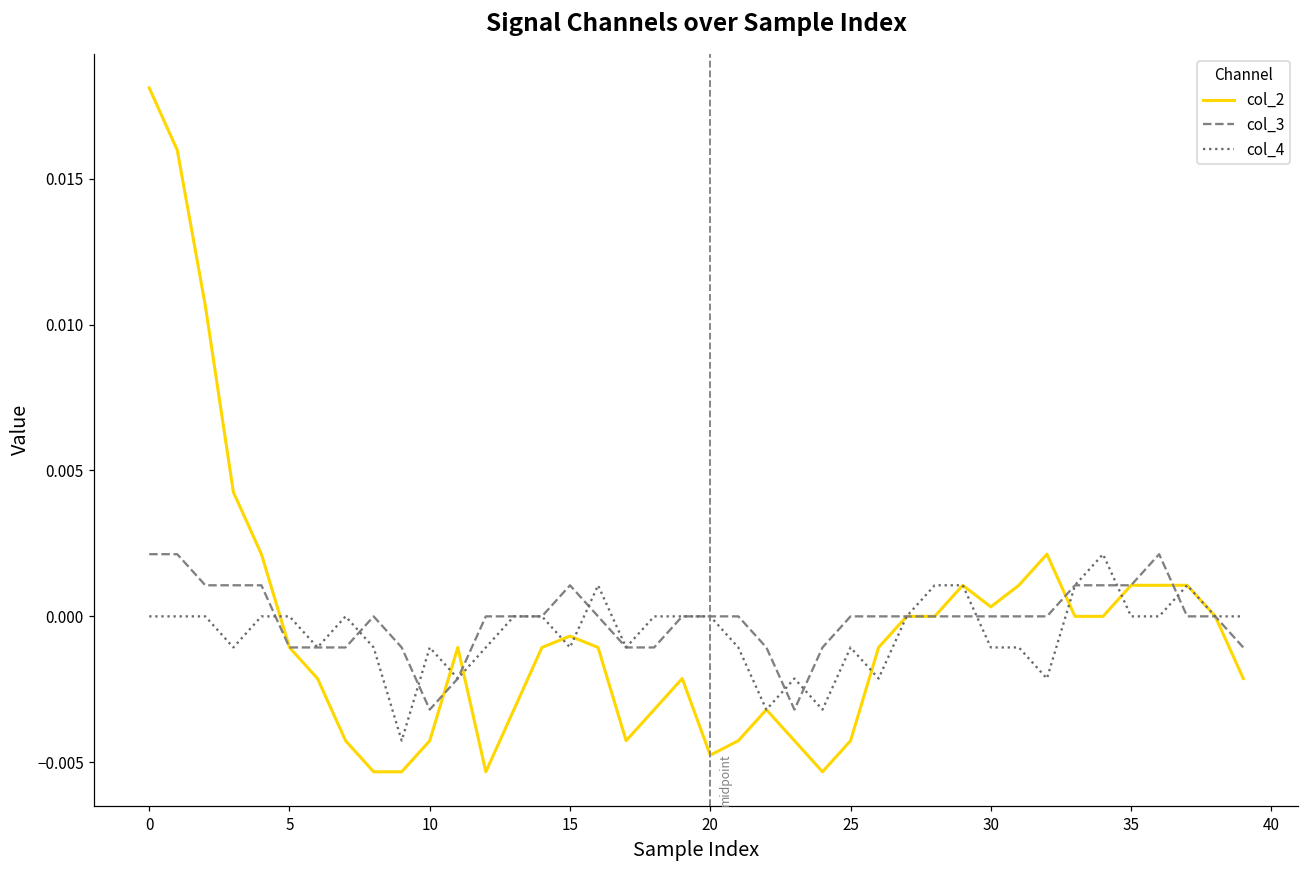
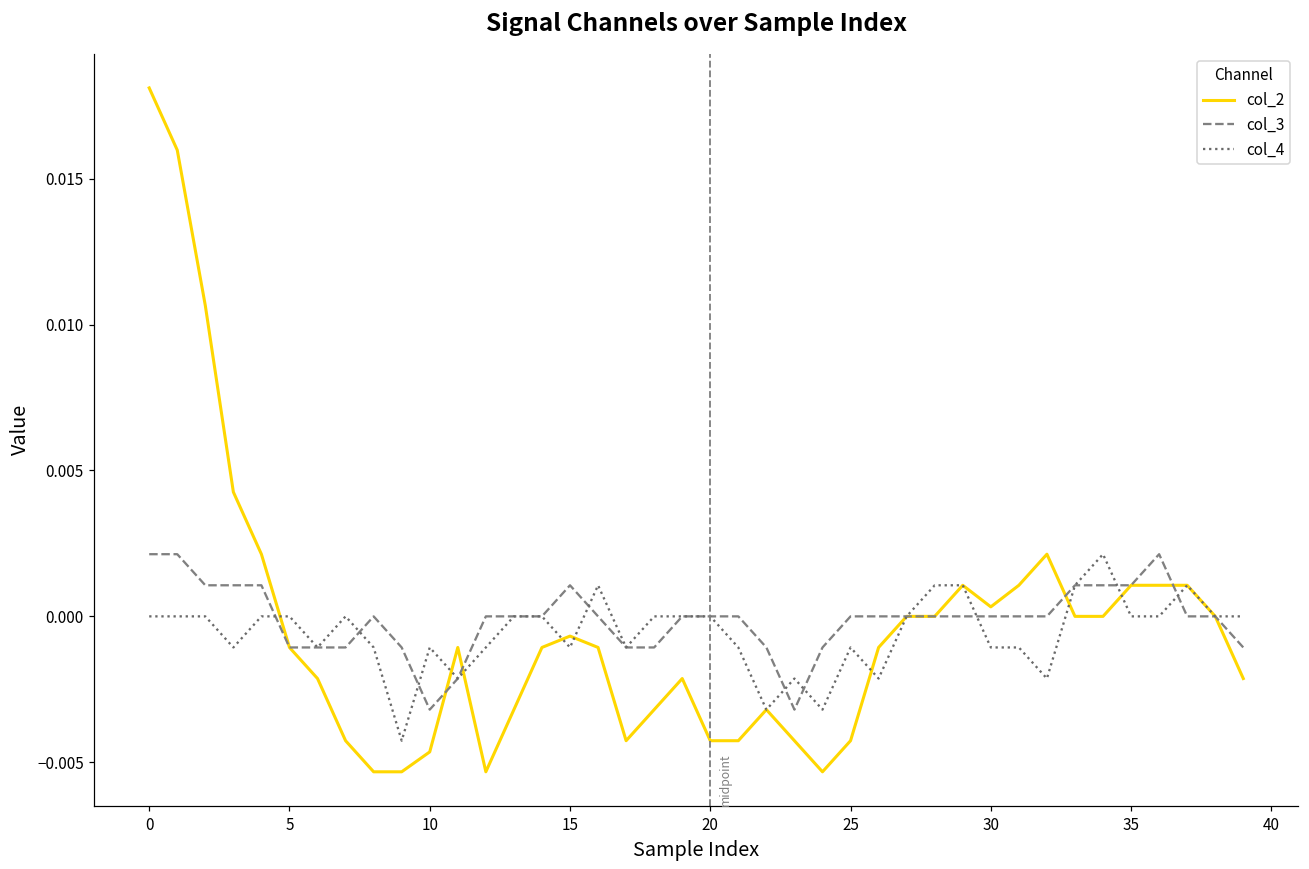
  {
    "col_2": {
      "0": 0.0181,
-     "10": -0.0043,
+     "10": -0.0046,
      "15": -0.0007,
-     "20": -0.0048,
+     "20": -0.0043,
      "25": -0.0043,
      "30": 0.0003
    }
  }
